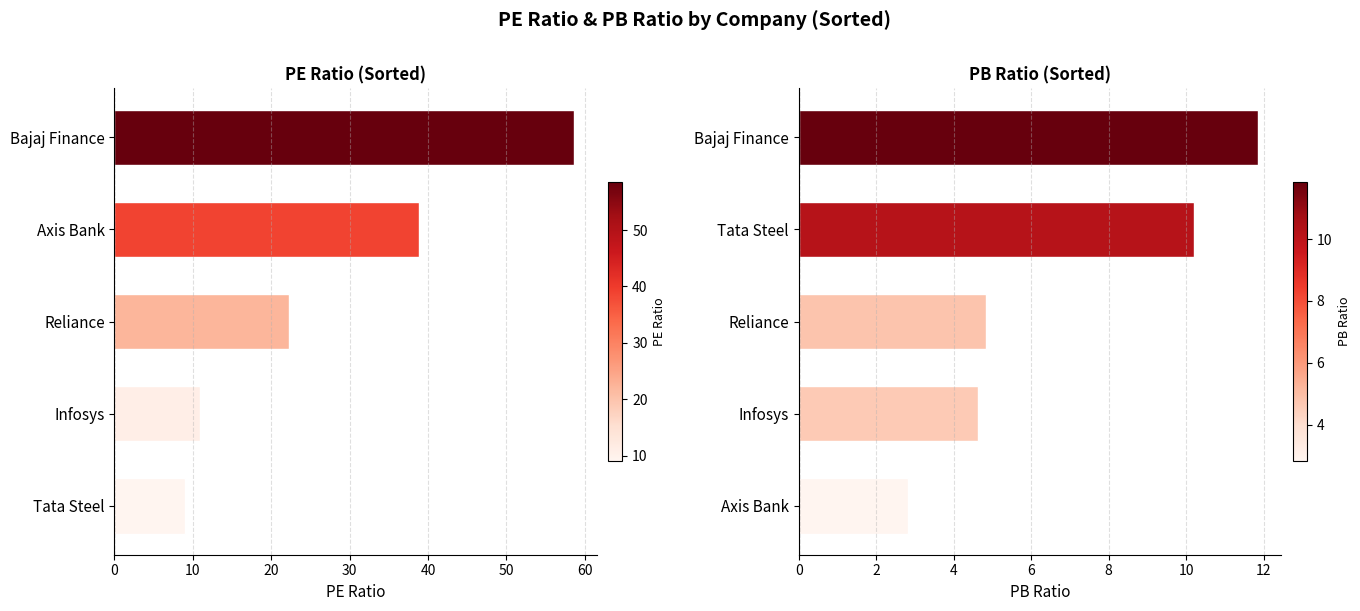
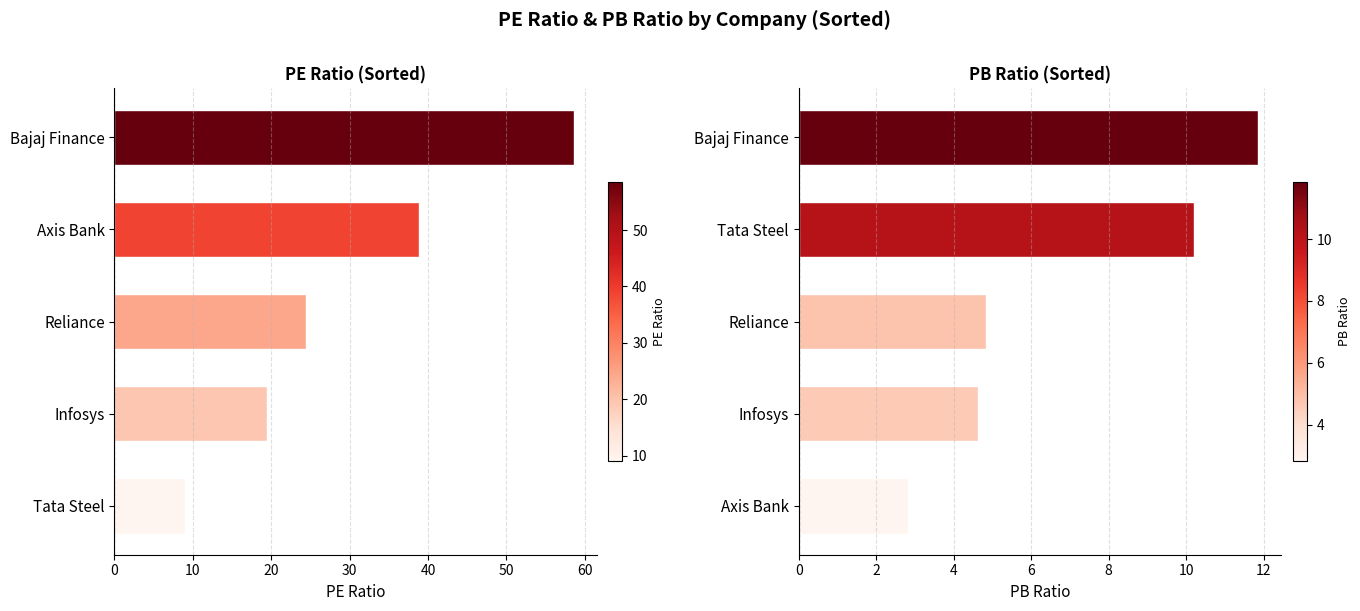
  {
    "PE Ratio (Sorted)": {
      "Bajaj Finance": 59,
      "Axis Bank": 39,
-     "Reliance": 22,
-     "Infosys": 11,
+     "Reliance": 24,
+     "Infosys": 19,
      "Tata Steel": 9
    },
    "PB Ratio (Sorted)": {
      "Bajaj Finance": 11.9,
      "Tata Steel": 10.2,
      "Reliance": 4.8,
      "Infosys": 4.6,
      "Axis Bank": 2.8
    }
  }
